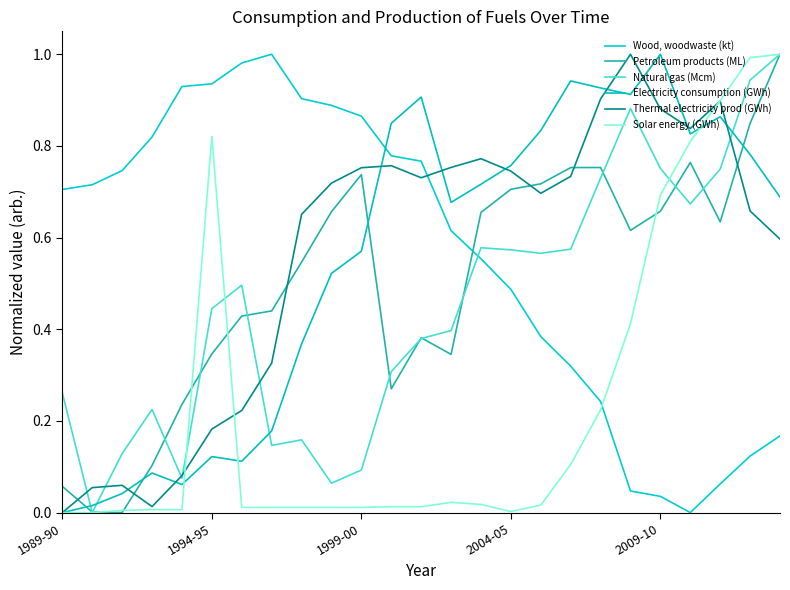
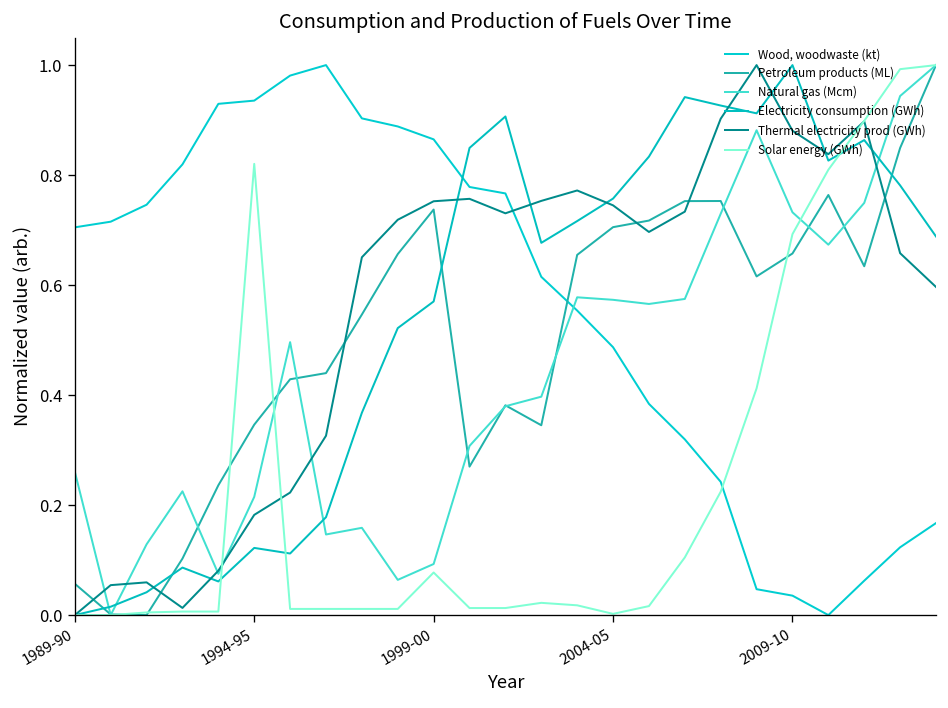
  {
    "Natural gas (Mcm)": {
      "1989-90": 0.26,
-     "1994-95": 0.44,
+     "1994-95": 0.21,
      "1999-00": 0.09,
      "2004-05": 0.57,
-     "2009-10": 0.75
+     "2009-10": 0.73
    },
    "Solar energy (GWh)": {
      "1994-95": 0.82,
-     "1999-00": 0.01,
+     "1999-00": 0.08,
      "2004-05": 0.00,
      "2009-10": 0.69
    }
  }
